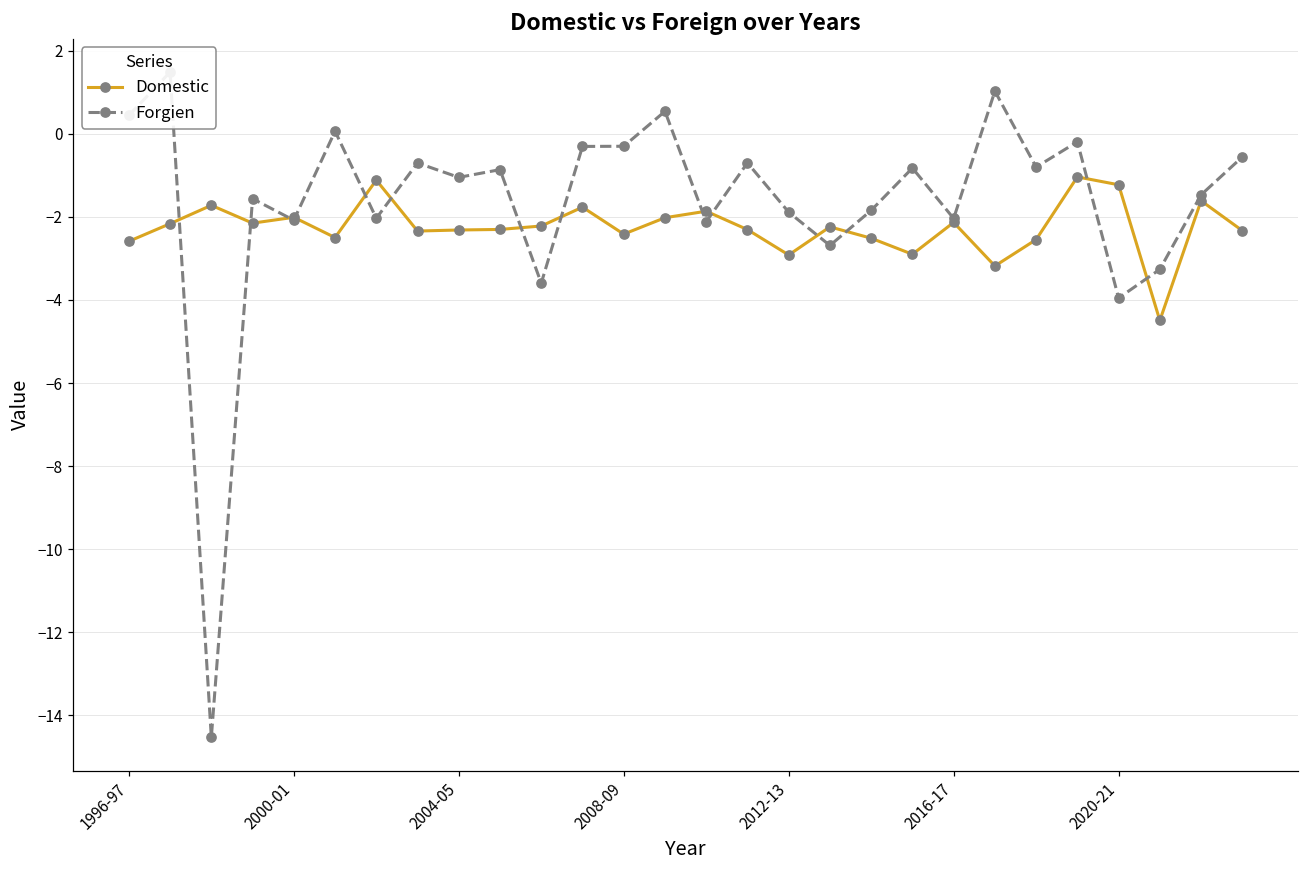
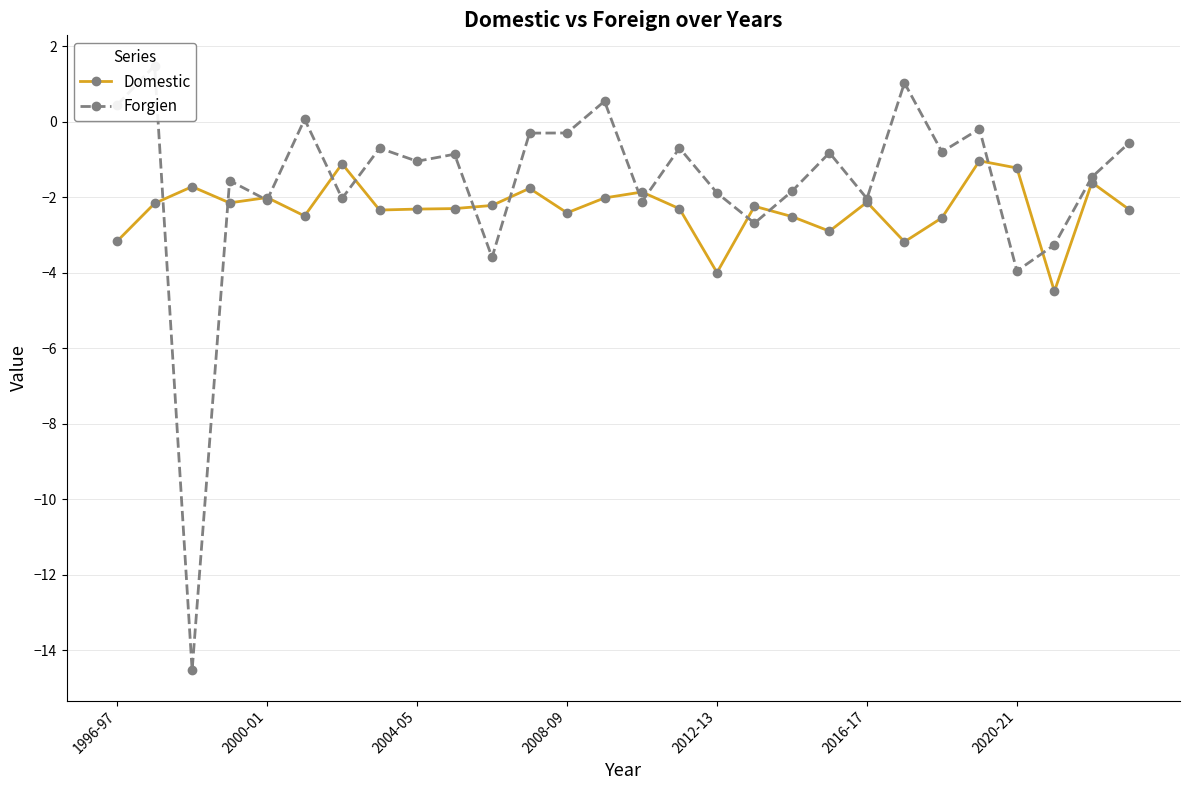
  {
    "Domestic": {
-     "1996-97": -2.6,
+     "1996-97": -3.2,
      "2000-01": -2.0,
      "2004-05": -2.3,
      "2008-09": -2.4,
-     "2012-13": -2.9,
+     "2012-13": -4.0,
      "2016-17": -2.1,
      "2020-21": -1.2
    },
    "Forgien": {
      "2000-01": -2.1,
      "2004-05": -1.1,
      "2008-09": -0.3,
      "2012-13": -1.9,
      "2016-17": -2.0,
      "2020-21": -4.0
    }
  }
